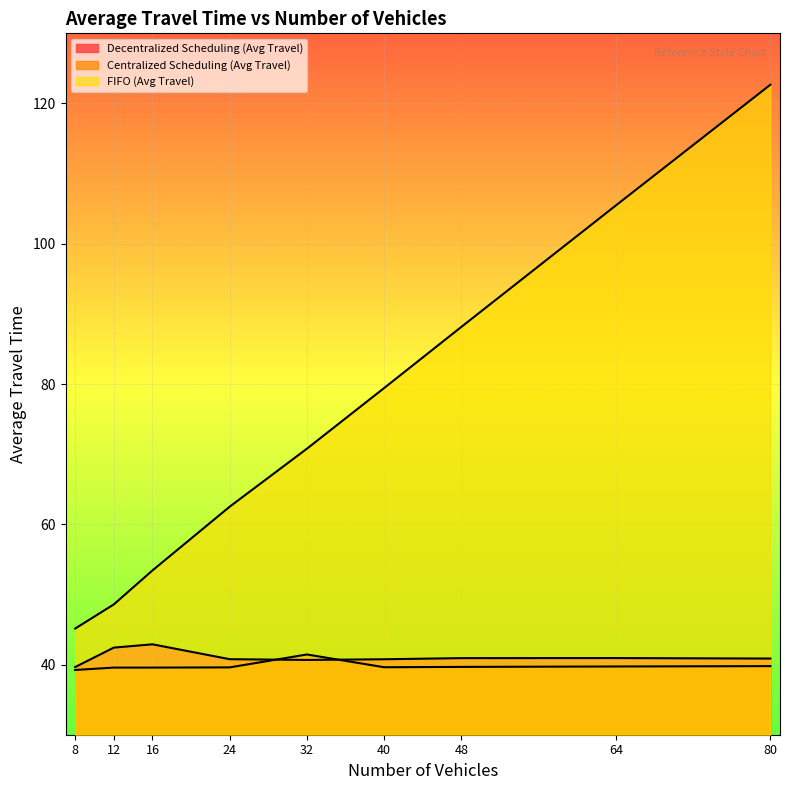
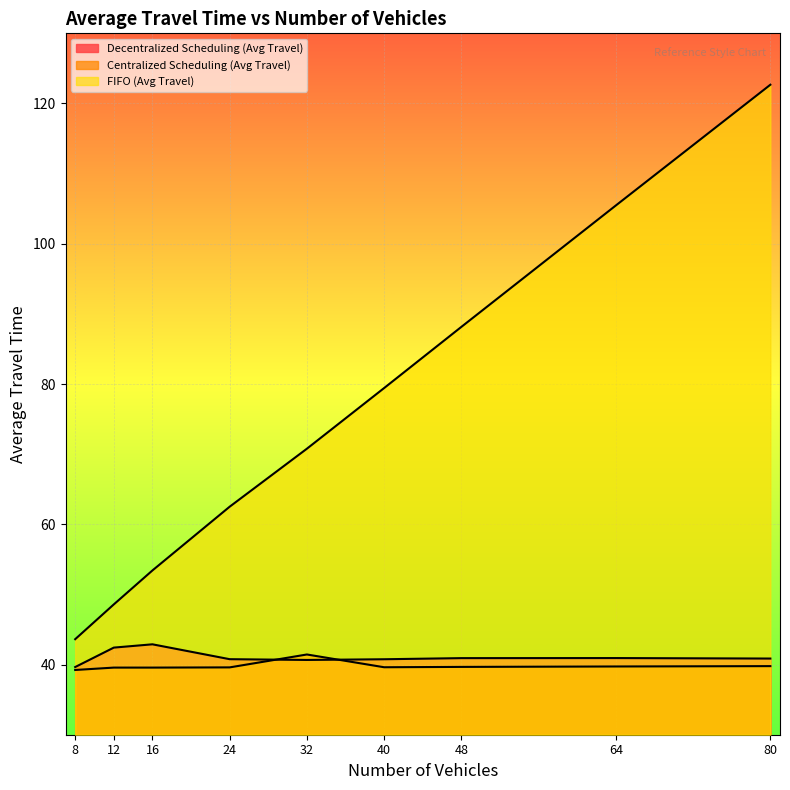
  {
    "Decentralized Scheduling (Avg Travel)": {
      "8": 40,
      "12": 42,
      "16": 43,
      "24": 41,
      "32": 41,
      "40": 41,
      "48": 41,
      "64": 41,
      "80": 41
    },
    "Centralized Scheduling (Avg Travel)": {
      "8": 39,
      "12": 40,
      "16": 40,
      "24": 40,
      "32": 41,
      "40": 40,
      "48": 40,
      "64": 40,
      "80": 40
    },
    "FIFO (Avg Travel)": {
-     "8": 45,
+     "8": 44,
      "12": 49,
      "16": 53,
      "24": 63,
      "32": 71,
      "40": 79,
      "48": 88,
      "64": 105,
      "80": 123
    }
  }
